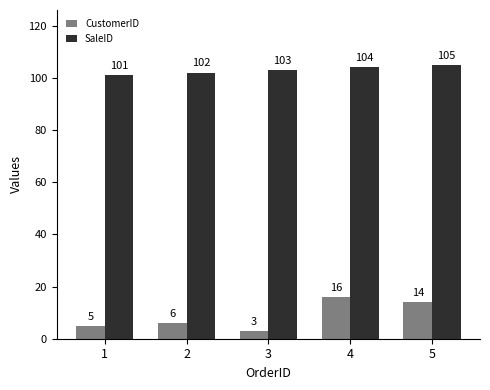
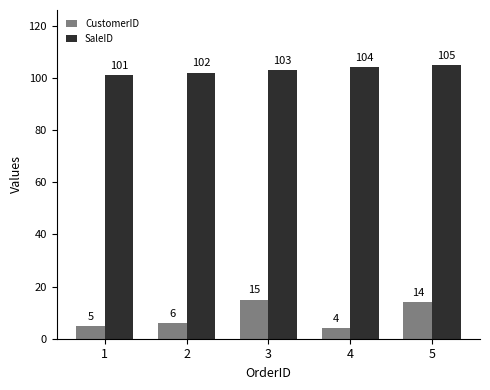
  {
    "CustomerID": {
      "1": 5,
      "2": 6,
-     "3": 3,
-     "4": 16,
+     "3": 15,
+     "4": 4,
      "5": 14
    },
    "SaleID": {
      "1": 101,
      "2": 102,
      "3": 103,
      "4": 104,
      "5": 105
    }
  }
